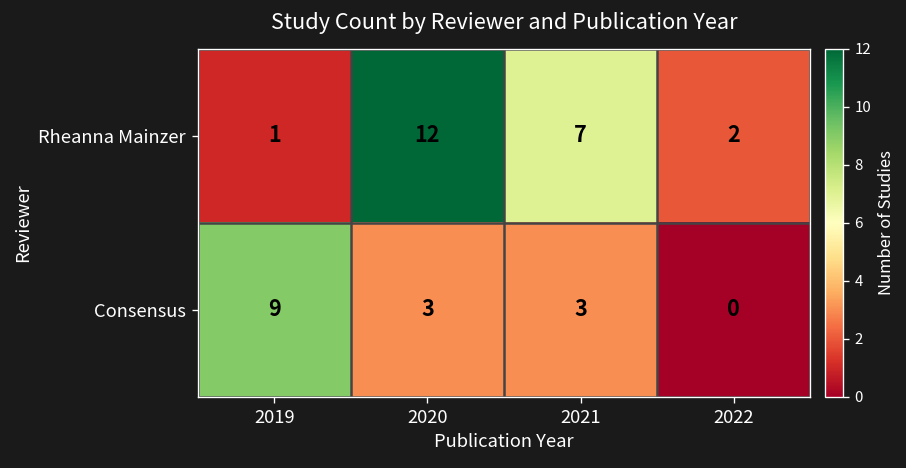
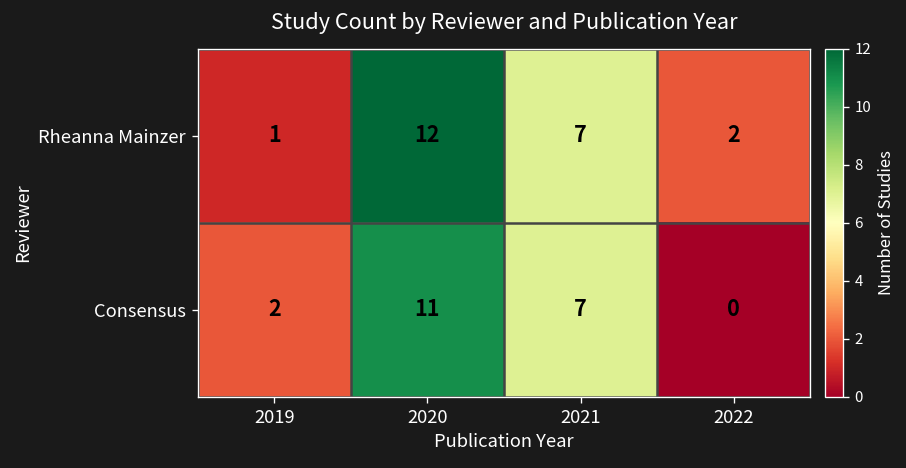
  {
    "Rheanna Mainzer": {
      "2019": 1,
      "2020": 12,
      "2021": 7,
      "2022": 2
    },
    "Consensus": {
-     "2019": 9,
-     "2020": 3,
-     "2021": 3,
+     "2019": 2,
+     "2020": 11,
+     "2021": 7,
      "2022": 0
    }
  }
